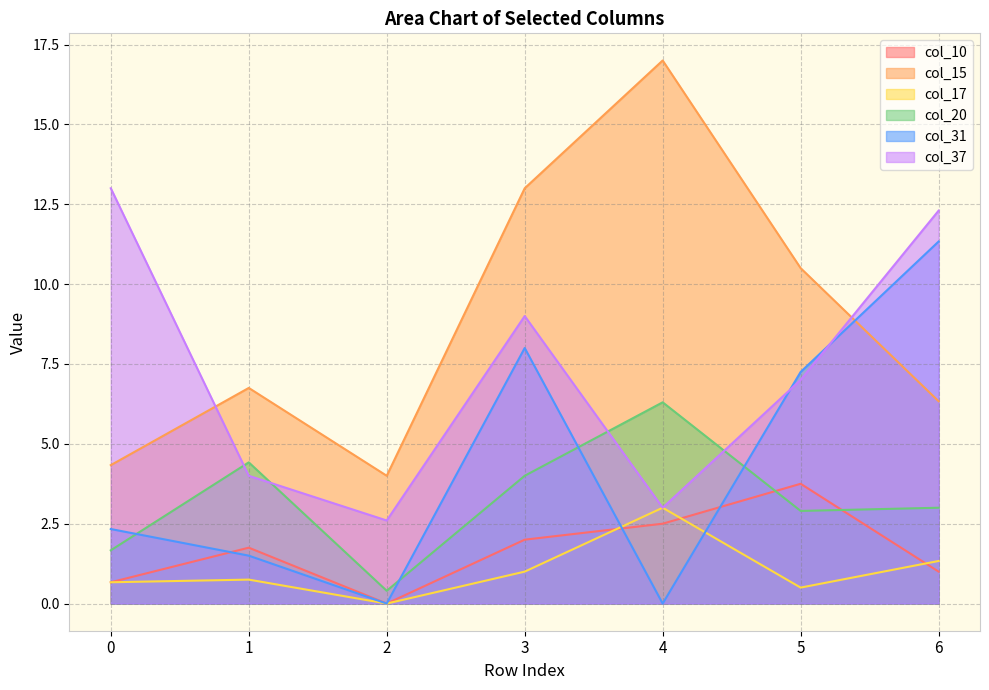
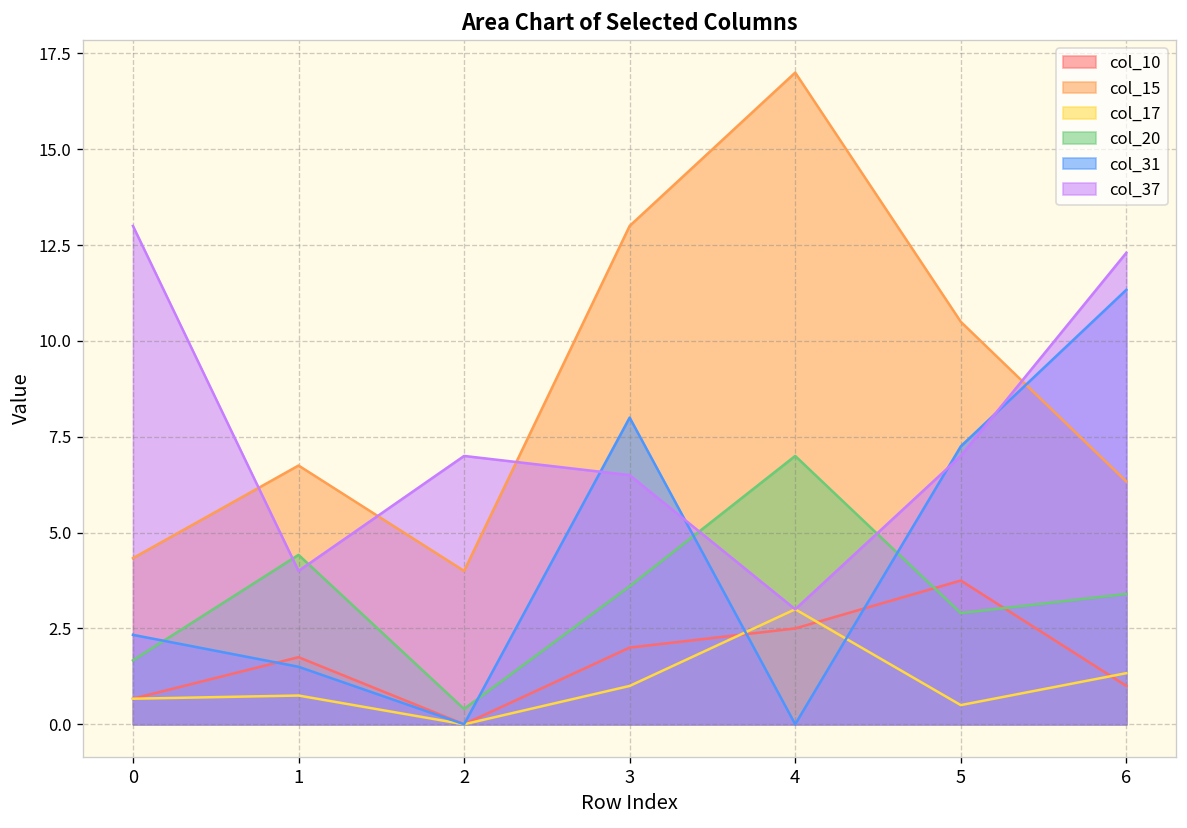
  {
    "col_20": {
      "0": 1.7,
      "1": 4.4,
      "2": 0.4,
-     "3": 4.0,
-     "4": 6.3,
+     "3": 3.6,
+     "4": 7.0,
      "5": 2.9,
-     "6": 3.0
+     "6": 3.4
    },
    "col_31": {
      "0": 2.3,
      "1": 1.5,
      "3": 8.0,
      "4": 0.0,
      "5": 7.3,
      "6": 11.3
    },
    "col_37": {
      "0": 13.0,
      "1": 4.0,
-     "2": 2.6,
-     "3": 9.0,
+     "2": 7.0,
+     "3": 6.5,
      "5": 7.0,
      "6": 12.3
    }
  }
